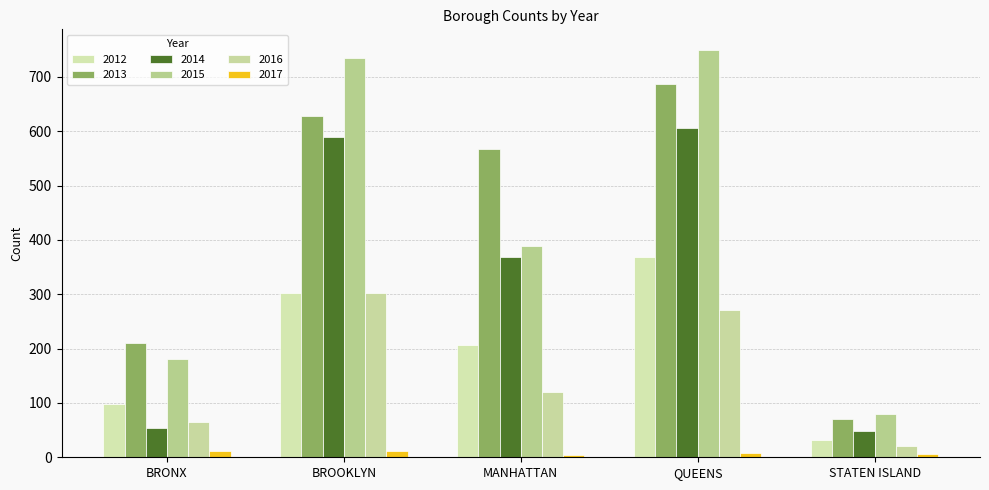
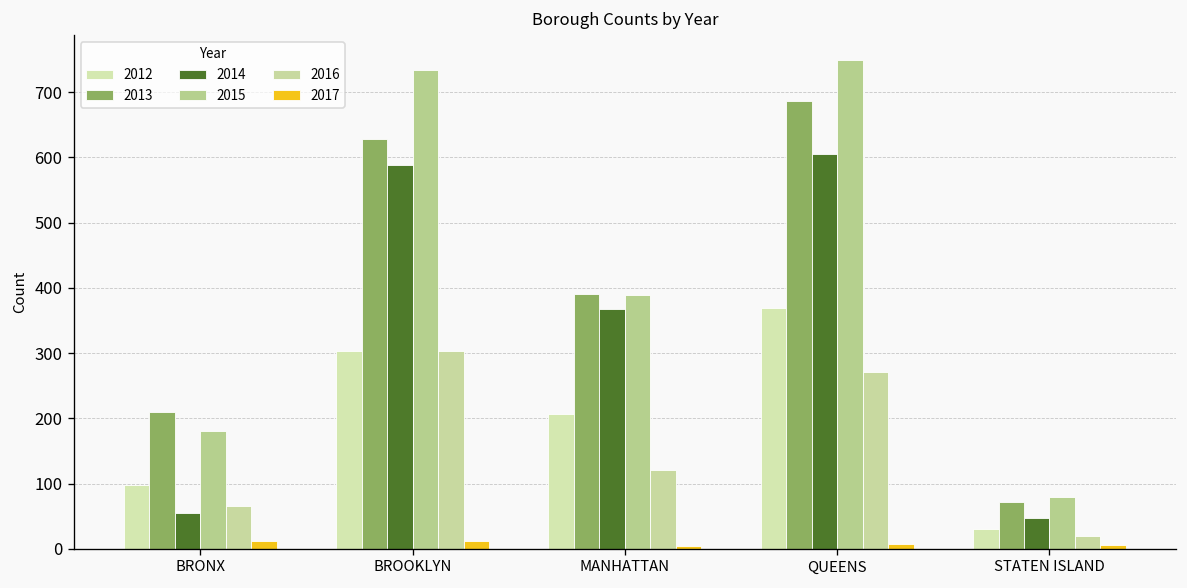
  {
    "2013": {
      "BRONX": 210,
      "BROOKLYN": 630,
-     "MANHATTAN": 570,
+     "MANHATTAN": 390,
      "QUEENS": 690,
      "STATEN ISLAND": 70
    },
    "2014": {
      "BRONX": 50,
      "BROOKLYN": 590,
      "MANHATTAN": 370,
      "QUEENS": 610,
      "STATEN ISLAND": 50
    },
    "2017": {
      "BRONX": 10,
      "BROOKLYN": 10,
      "QUEENS": 10,
      "STATEN ISLAND": 10
    }
  }
